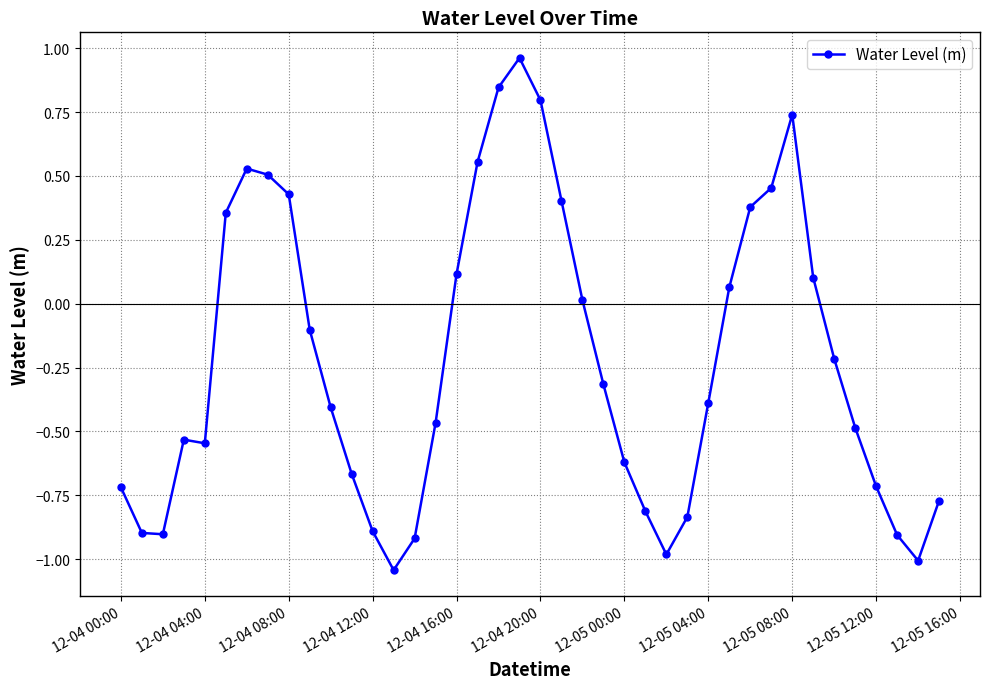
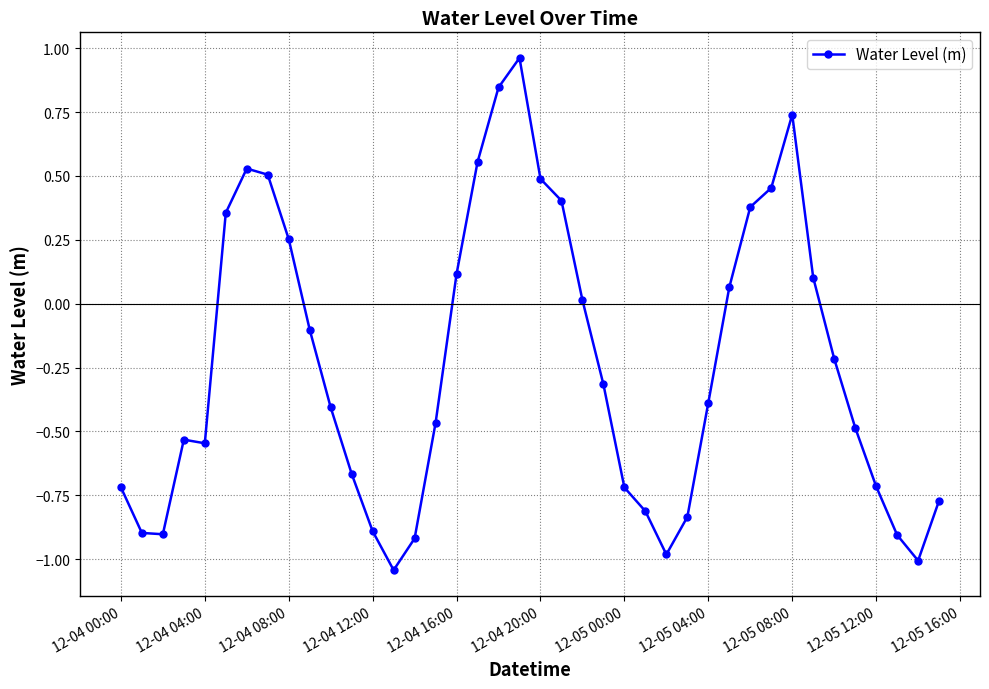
  {
    "12-04 00:00": -0.72,
    "12-04 04:00": -0.55,
-   "12-04 08:00": 0.43,
+   "12-04 08:00": 0.25,
    "12-04 12:00": -0.89,
    "12-04 16:00": 0.12,
-   "12-04 20:00": 0.80,
-   "12-05 00:00": -0.62,
+   "12-04 20:00": 0.49,
+   "12-05 00:00": -0.72,
    "12-05 04:00": -0.39,
    "12-05 08:00": 0.74,
    "12-05 12:00": -0.72
  }
